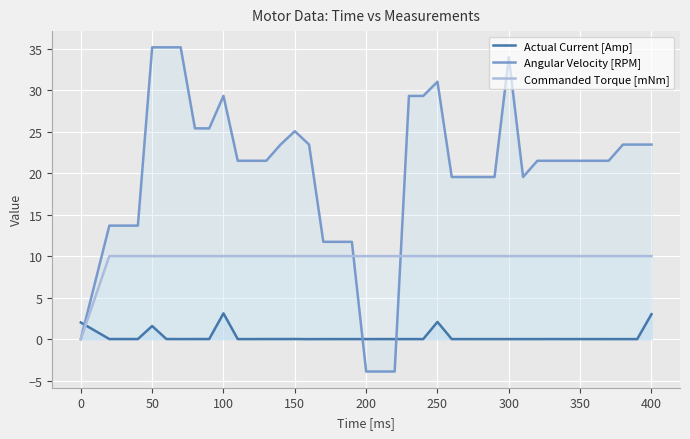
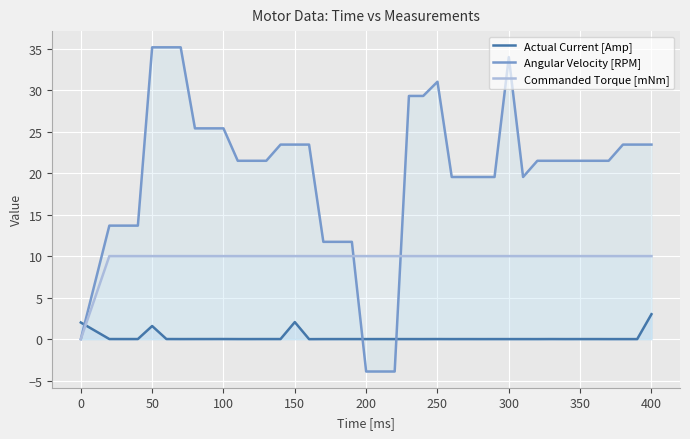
  {
    "Actual Current [Amp]": {
      "0": 2,
      "50": 2,
-     "100": 3,
-     "150": 0,
-     "250": 2,
+     "100": 0,
+     "150": 2,
+     "250": 0,
      "300": 0,
      "350": 0,
      "400": 3
    },
    "Angular Velocity [RPM]": {
-     "100": 29,
-     "150": 25,
+     "100": 25,
+     "150": 23,
      "200": -4
    }
  }
